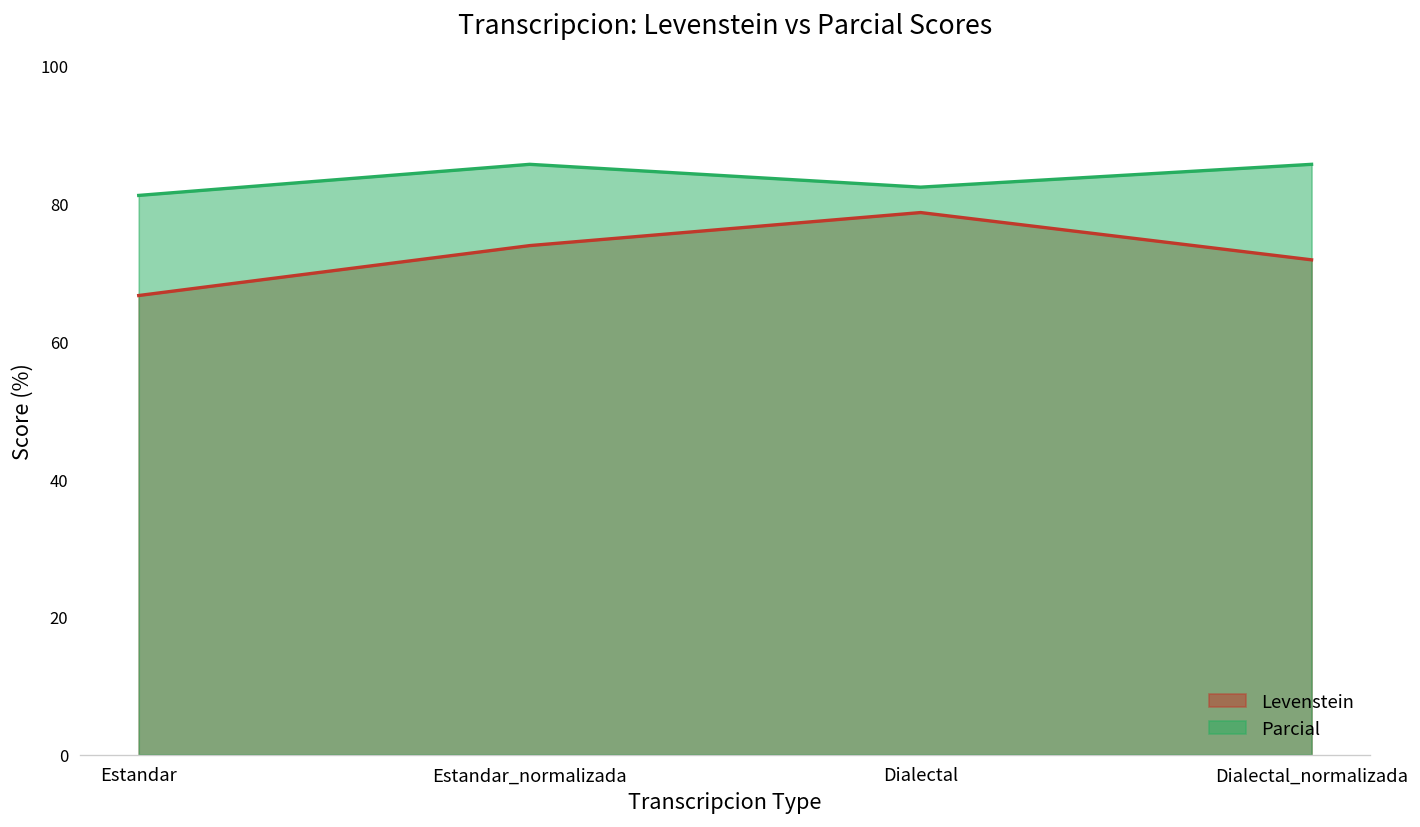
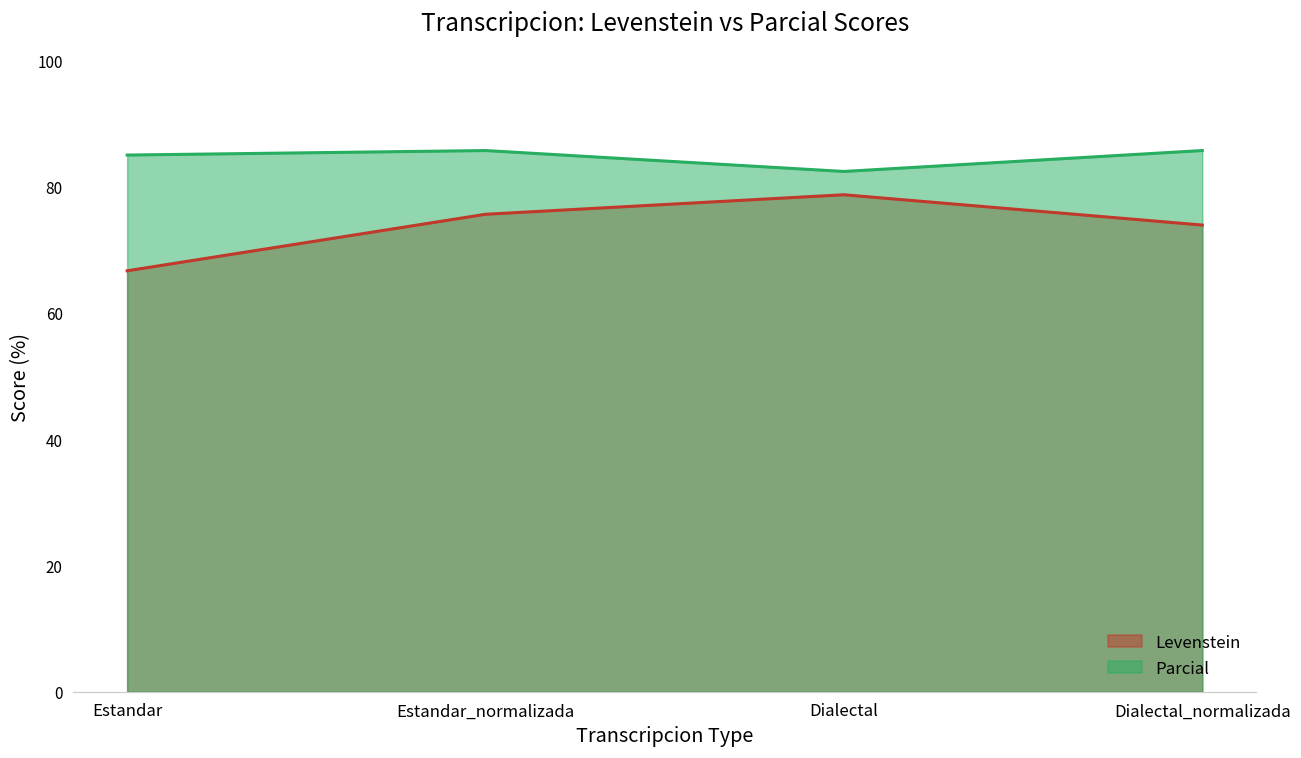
  {
    "Levenstein": {
      "Estandar": 67,
-     "Estandar_normalizada": 74,
+     "Estandar_normalizada": 76,
      "Dialectal": 79,
-     "Dialectal_normalizada": 72
+     "Dialectal_normalizada": 74
    },
    "Parcial": {
-     "Estandar": 81,
+     "Estandar": 85,
      "Estandar_normalizada": 86,
      "Dialectal": 82,
      "Dialectal_normalizada": 86
    }
  }
